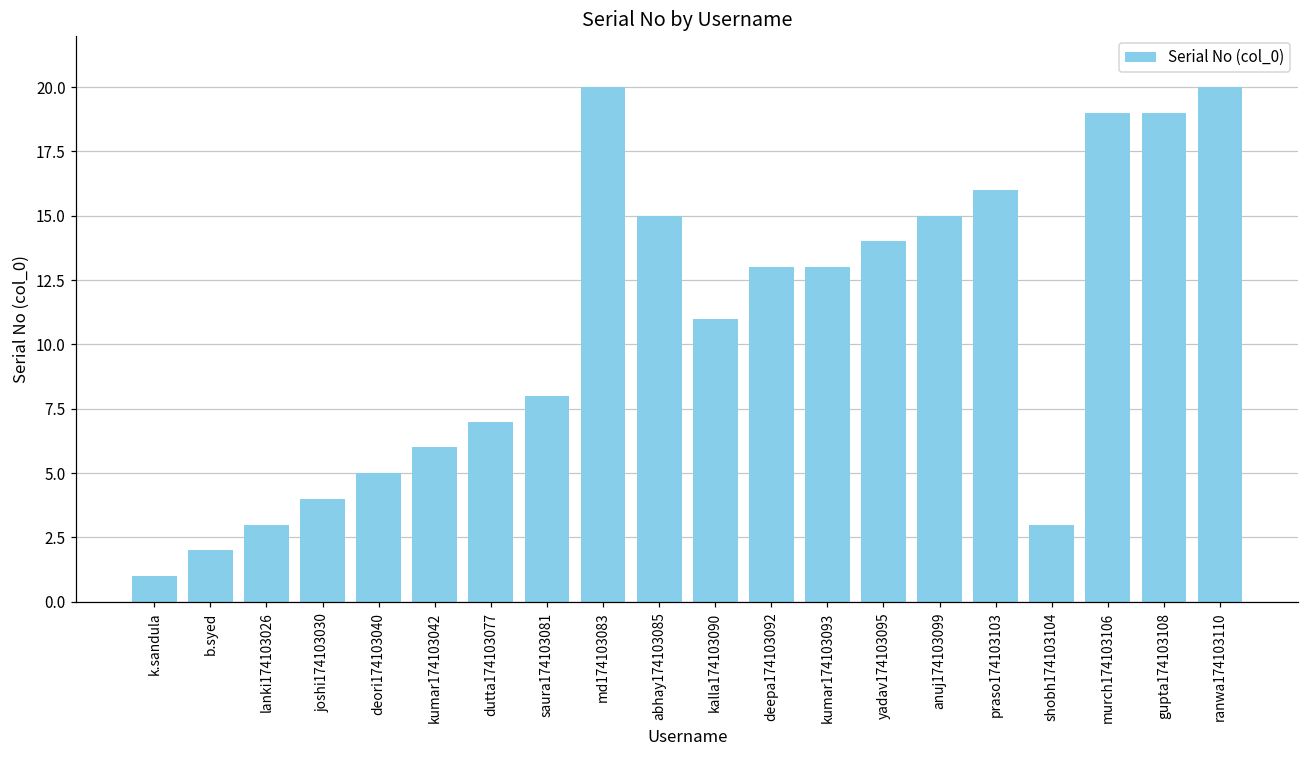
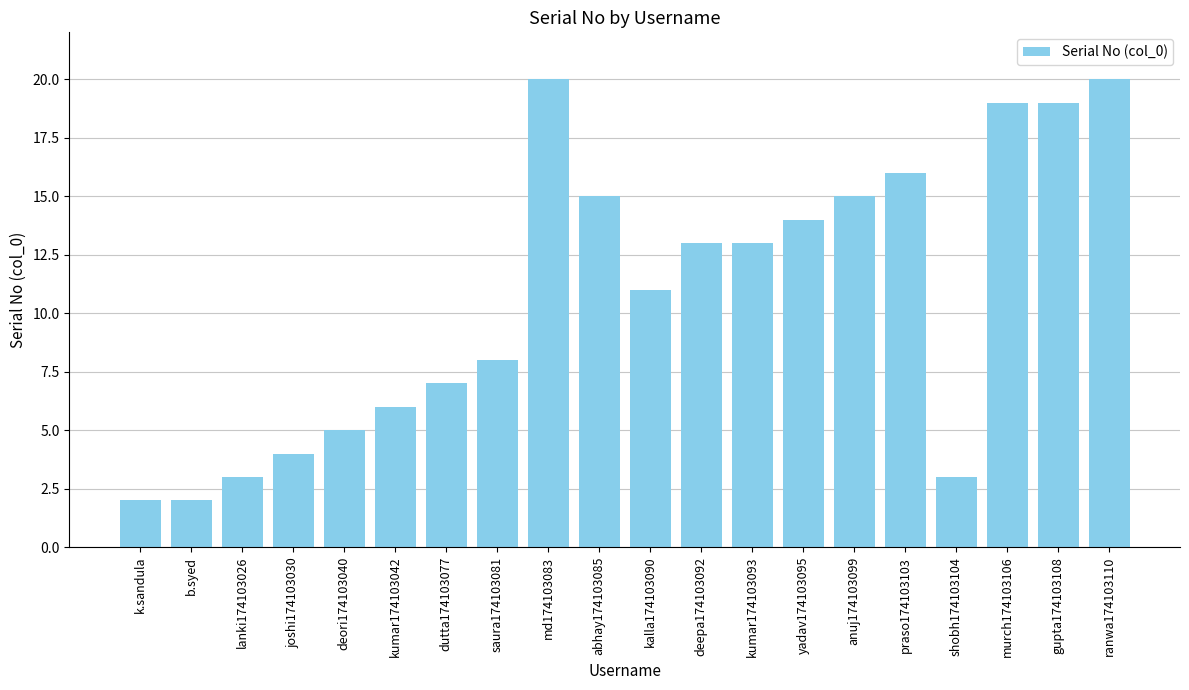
  {
-   "k.sandula": 1,
+   "k.sandula": 2,
    "b.syed": 2,
    "lanki174103026": 3,
    "joshi174103030": 4,
    "deori174103040": 5,
    "kumar174103042": 6,
    "dutta174103077": 7,
    "saura174103081": 8,
    "md174103083": 20,
    "abhay174103085": 15,
    "kalla174103090": 11,
    "deepa174103092": 13,
    "kumar174103093": 13,
    "yadav174103095": 14,
    "anuj174103099": 15,
    "praso174103103": 16,
    "shobh174103104": 3,
    "murch174103106": 19,
    "gupta174103108": 19,
    "ranwa174103110": 20
  }
